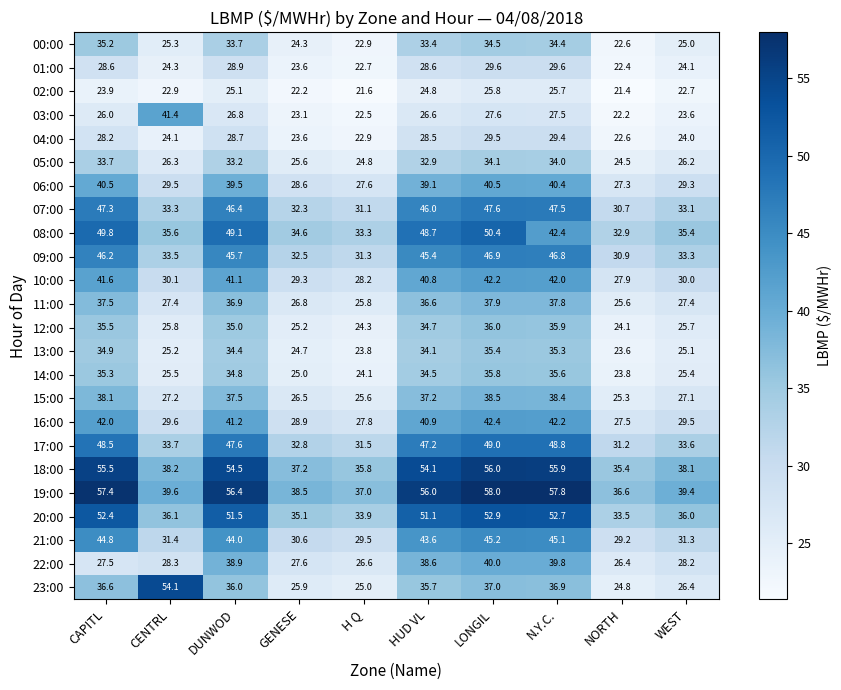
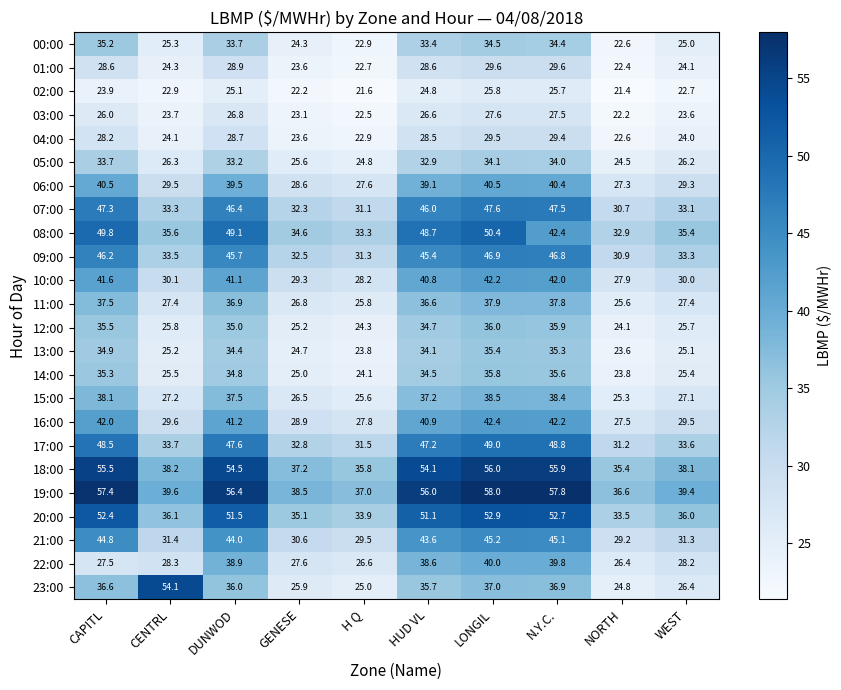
  {
    "03:00": {
      "CAPITL": 26.0,
-     "CENTRL": 41.4,
+     "CENTRL": 23.7,
      "DUNWOD": 26.8,
      "GENESE": 23.1,
      "H Q": 22.5,
      "HUD VL": 26.6,
      "LONGIL": 27.6,
      "N.Y.C.": 27.5,
      "NORTH": 22.2,
      "WEST": 23.6
    }
  }
